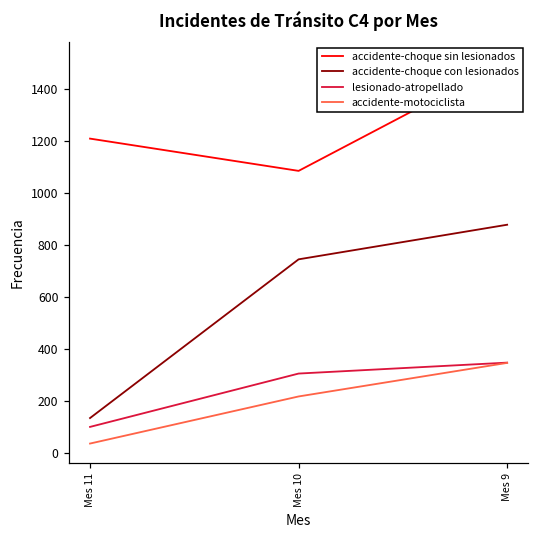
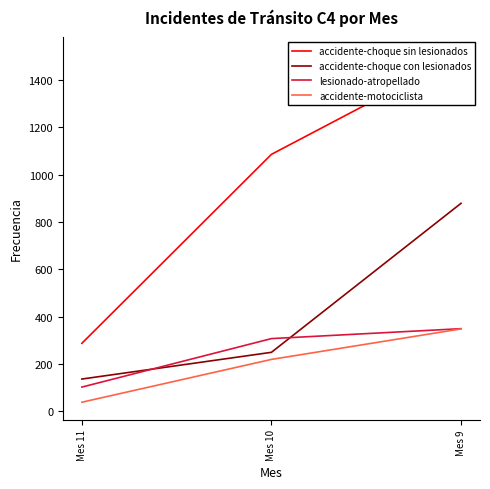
  {
    "accidente-choque sin lesionados": {
-     "Mes 11": 1210,
+     "Mes 11": 290,
      "Mes 10": 1090
    },
    "accidente-choque con lesionados": {
      "Mes 11": 140,
-     "Mes 10": 750,
+     "Mes 10": 250,
      "Mes 9": 880
    },
    "lesionado-atropellado": {
      "Mes 11": 100,
      "Mes 10": 310
    },
    "accidente-motociclista": {
      "Mes 11": 40,
      "Mes 10": 220
    }
  }
